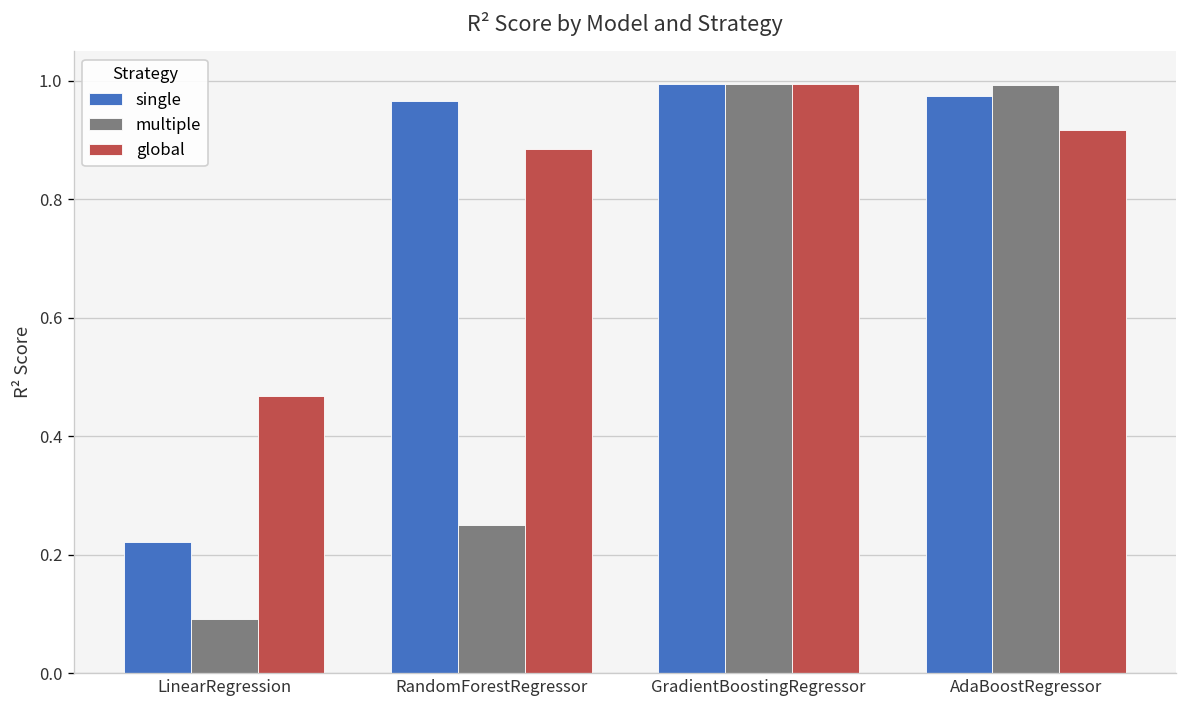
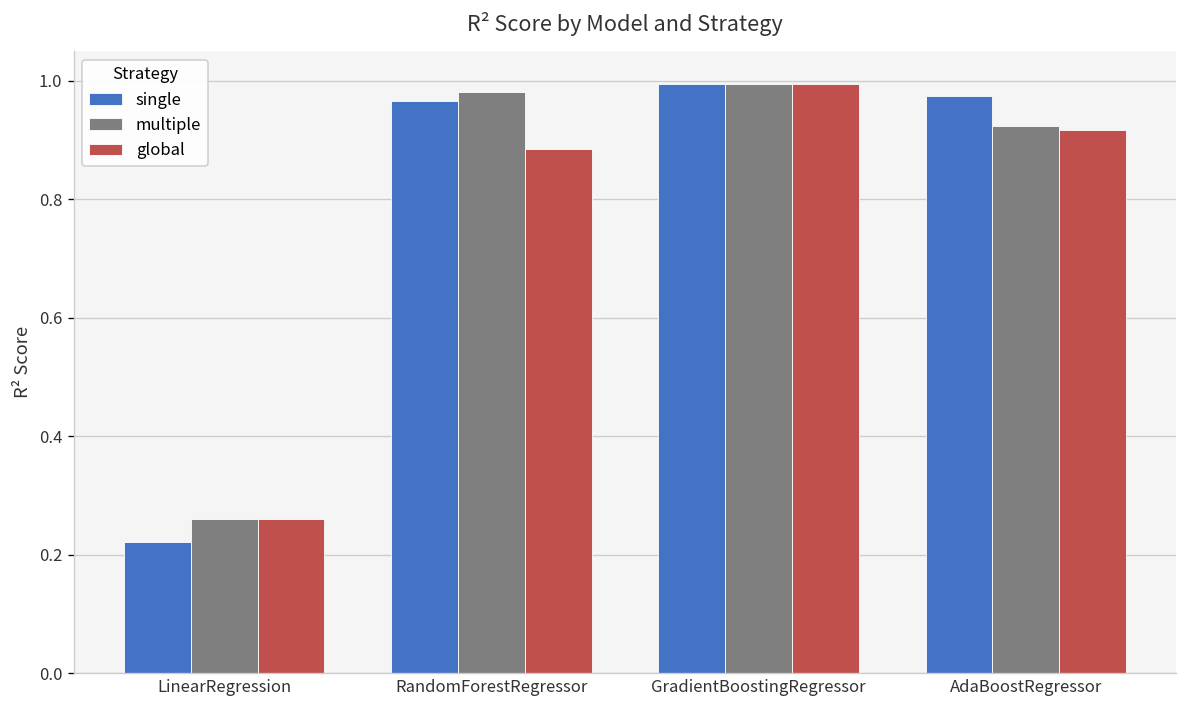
  {
    "single": {
      "LinearRegression": 0.22,
      "RandomForestRegressor": 0.97,
      "GradientBoostingRegressor": 0.99,
      "AdaBoostRegressor": 0.97
    },
    "multiple": {
-     "LinearRegression": 0.09,
-     "RandomForestRegressor": 0.25,
+     "LinearRegression": 0.26,
+     "RandomForestRegressor": 0.98,
      "GradientBoostingRegressor": 0.99,
-     "AdaBoostRegressor": 0.99
+     "AdaBoostRegressor": 0.92
    },
    "global": {
-     "LinearRegression": 0.47,
+     "LinearRegression": 0.26,
      "RandomForestRegressor": 0.89,
      "GradientBoostingRegressor": 0.99,
      "AdaBoostRegressor": 0.92
    }
  }
